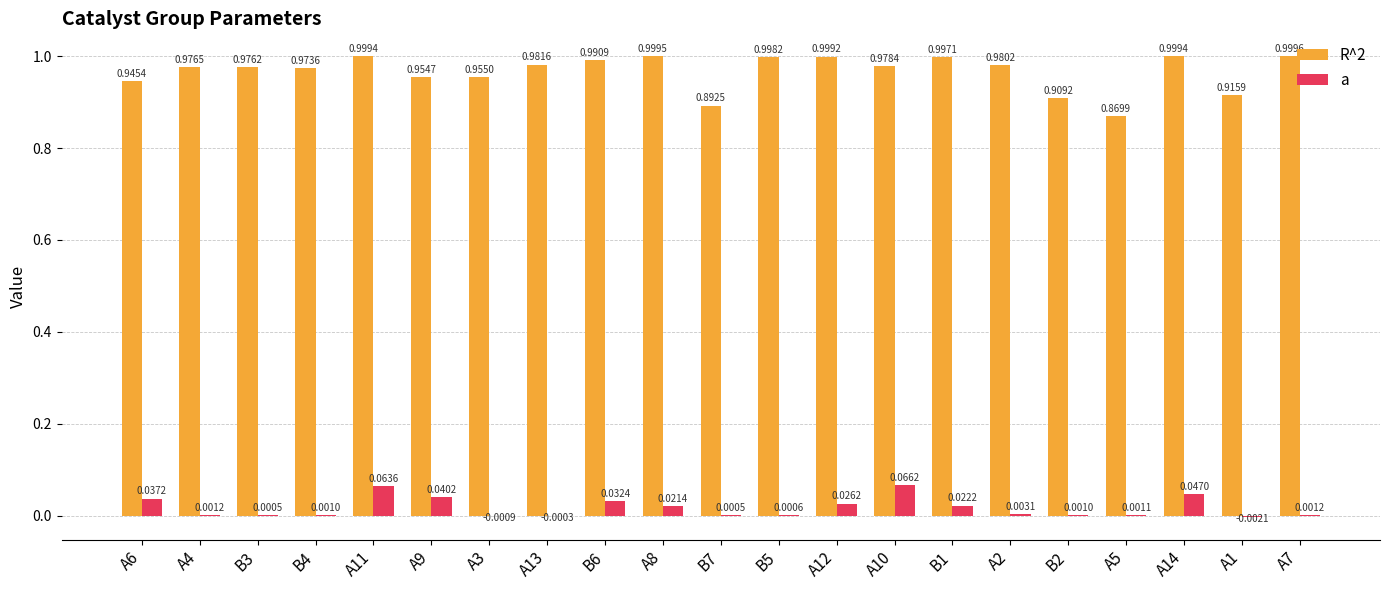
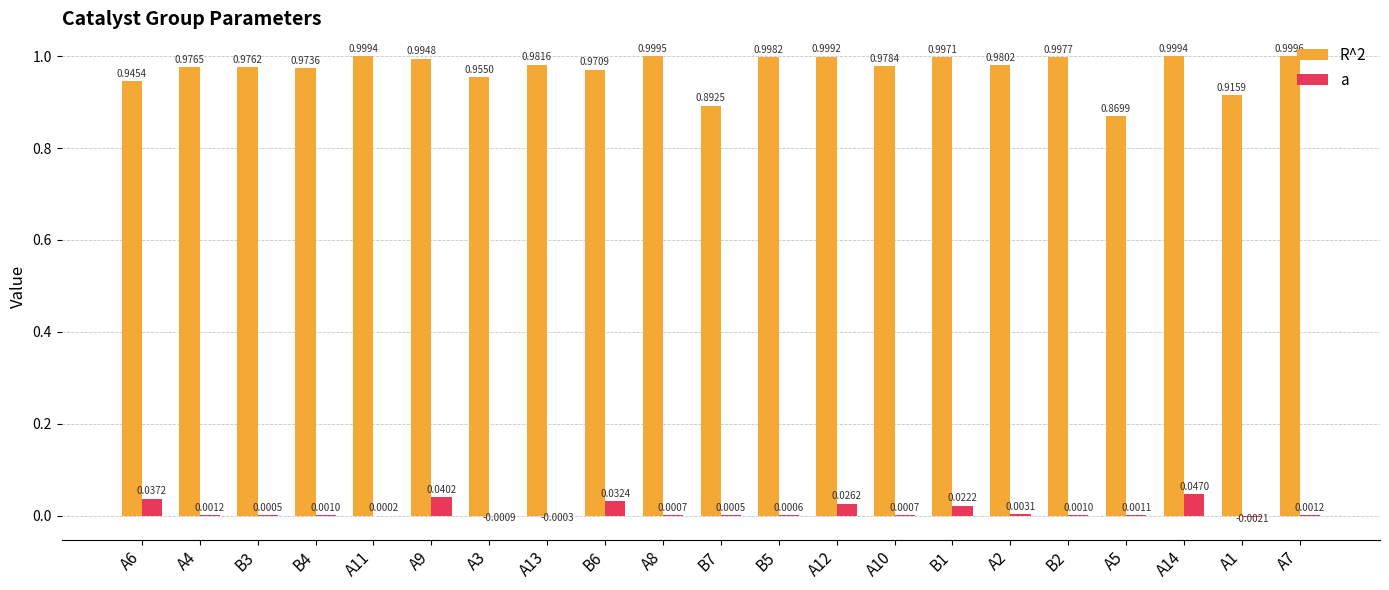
  {
    "R^2": {
      "A6": 0.9454,
      "A4": 0.9765,
      "B3": 0.9762,
      "B4": 0.9736,
      "A11": 0.9994,
-     "A9": 0.9547,
+     "A9": 0.9948,
      "A3": 0.9550,
      "A13": 0.9816,
-     "B6": 0.9909,
+     "B6": 0.9709,
      "A8": 0.9995,
      "B7": 0.8925,
      "B5": 0.9982,
      "A12": 0.9992,
      "A10": 0.9784,
      "B1": 0.9971,
      "A2": 0.9802,
-     "B2": 0.9092,
+     "B2": 0.9977,
      "A5": 0.8699,
      "A14": 0.9994,
      "A1": 0.9159,
      "A7": 0.9996
    },
    "a": {
      "A6": 0.0372,
      "A4": 0.0012,
      "B3": 0.0005,
      "B4": 0.0010,
-     "A11": 0.0636,
+     "A11": 0.0002,
      "A9": 0.0402,
      "A3": -0.0009,
      "A13": -0.0003,
      "B6": 0.0324,
-     "A8": 0.0214,
+     "A8": 0.0007,
      "B7": 0.0005,
      "B5": 0.0006,
      "A12": 0.0262,
-     "A10": 0.0662,
+     "A10": 0.0007,
      "B1": 0.0222,
      "A2": 0.0031,
      "B2": 0.0010,
      "A5": 0.0011,
      "A14": 0.0470,
      "A1": -0.0021,
      "A7": 0.0012
    }
  }
